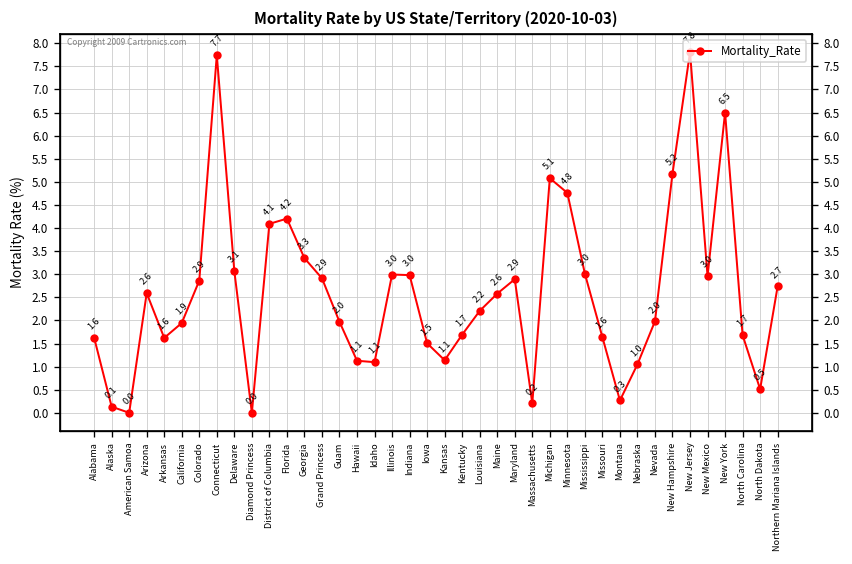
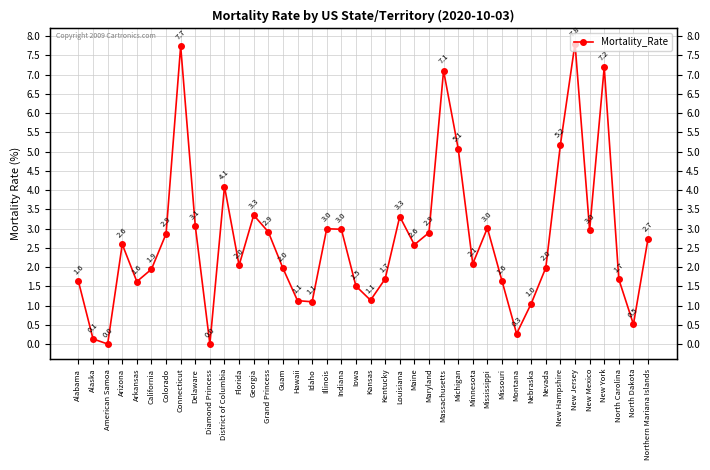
  {
    "Alabama": 1.6,
    "Alaska": 0.1,
    "American Samoa": 0.0,
    "Arizona": 2.6,
    "Arkansas": 1.6,
    "California": 1.9,
    "Colorado": 2.9,
    "Connecticut": 7.7,
    "Delaware": 3.1,
    "Diamond Princess": 0.0,
    "District of Columbia": 4.1,
-   "Florida": 4.2,
+   "Florida": 2.0,
    "Georgia": 3.3,
    "Grand Princess": 2.9,
    "Guam": 2.0,
    "Hawaii": 1.1,
    "Idaho": 1.1,
    "Illinois": 3.0,
    "Indiana": 3.0,
    "Iowa": 1.5,
    "Kansas": 1.1,
    "Kentucky": 1.7,
-   "Louisiana": 2.2,
+   "Louisiana": 3.3,
    "Maine": 2.6,
    "Maryland": 2.9,
-   "Massachusetts": 0.2,
+   "Massachusetts": 7.1,
    "Michigan": 5.1,
-   "Minnesota": 4.8,
+   "Minnesota": 2.1,
    "Mississippi": 3.0,
    "Missouri": 1.6,
    "Montana": 0.3,
    "Nebraska": 1.0,
    "Nevada": 2.0,
    "New Hampshire": 5.2,
    "New Mexico": 3.0,
-   "New York": 6.5,
+   "New York": 7.2,
    "North Carolina": 1.7,
    "North Dakota": 0.5,
    "Northern Mariana Islands": 2.7
  }
